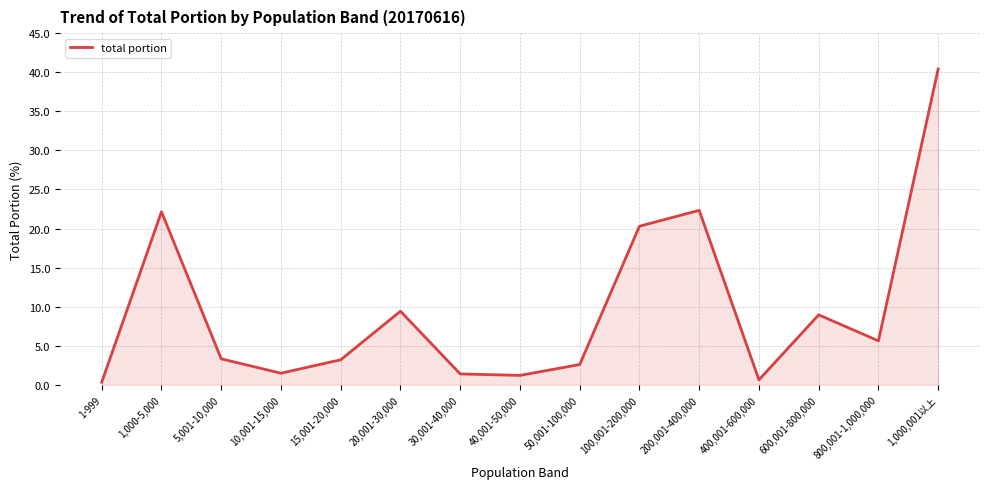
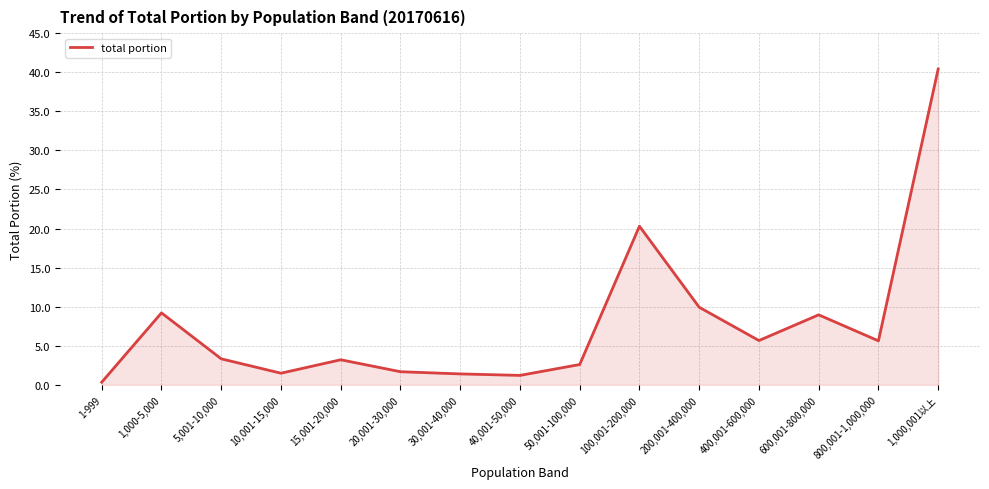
  {
    "1-999": 0,
-   "1,000-5,000": 22,
+   "1,000-5,000": 9,
    "5,001-10,000": 3,
    "10,001-15,000": 1,
    "15,001-20,000": 3,
-   "20,001-30,000": 9,
+   "20,001-30,000": 2,
    "30,001-40,000": 1,
    "40,001-50,000": 1,
    "50,001-100,000": 3,
    "100,001-200,000": 20,
-   "200,001-400,000": 22,
-   "400,001-600,000": 1,
+   "200,001-400,000": 10,
+   "400,001-600,000": 6,
    "600,001-800,000": 9,
    "800,001-1,000,000": 6,
    "1,000,001以上": 40
  }
